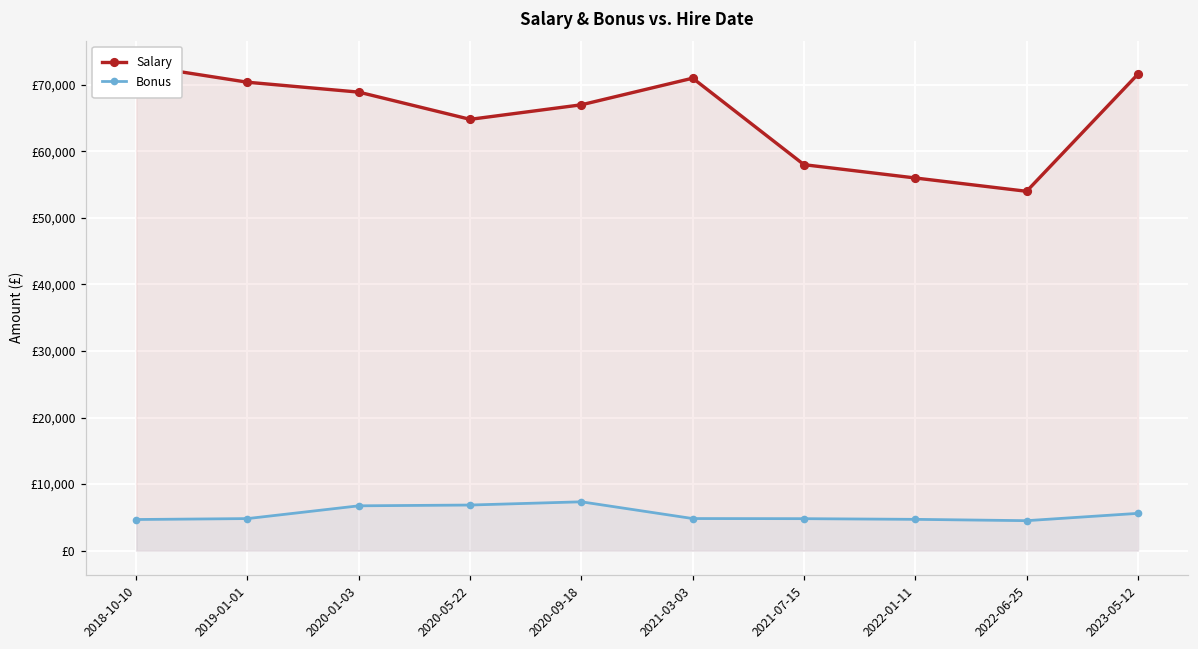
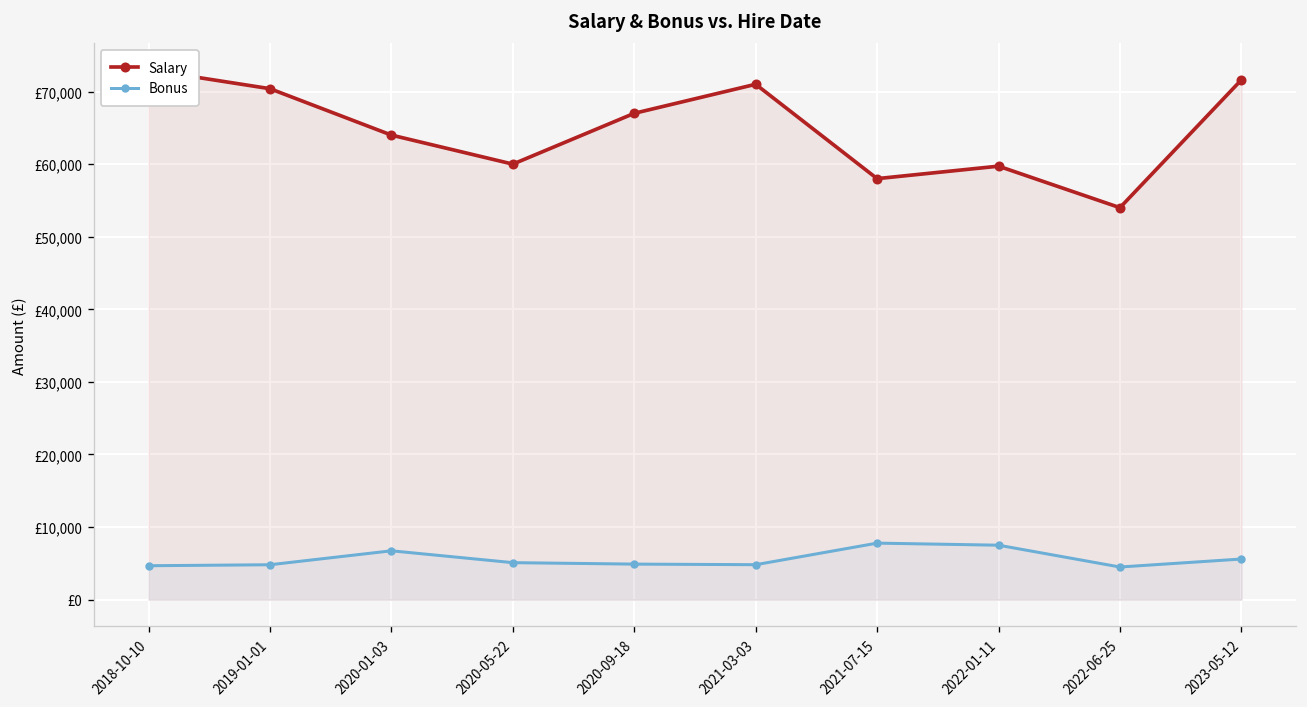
  {
    "Salary": {
      "2019-01-01": "£70,000",
-     "2020-01-03": "£69,000",
-     "2020-05-22": "£65,000",
+     "2020-01-03": "£64,000",
+     "2020-05-22": "£60,000",
      "2020-09-18": "£67,000",
      "2021-03-03": "£71,000",
      "2021-07-15": "£58,000",
-     "2022-01-11": "£56,000",
+     "2022-01-11": "£60,000",
      "2022-06-25": "£54,000",
      "2023-05-12": "£72,000"
    },
    "Bonus": {
      "2018-10-10": "£5,000",
      "2019-01-01": "£5,000",
      "2020-01-03": "£7,000",
-     "2020-05-22": "£7,000",
-     "2020-09-18": "£7,000",
+     "2020-05-22": "£5,000",
+     "2020-09-18": "£5,000",
      "2021-03-03": "£5,000",
-     "2021-07-15": "£5,000",
-     "2022-01-11": "£5,000",
+     "2021-07-15": "£8,000",
+     "2022-01-11": "£8,000",
      "2022-06-25": "£5,000",
      "2023-05-12": "£6,000"
    }
  }
